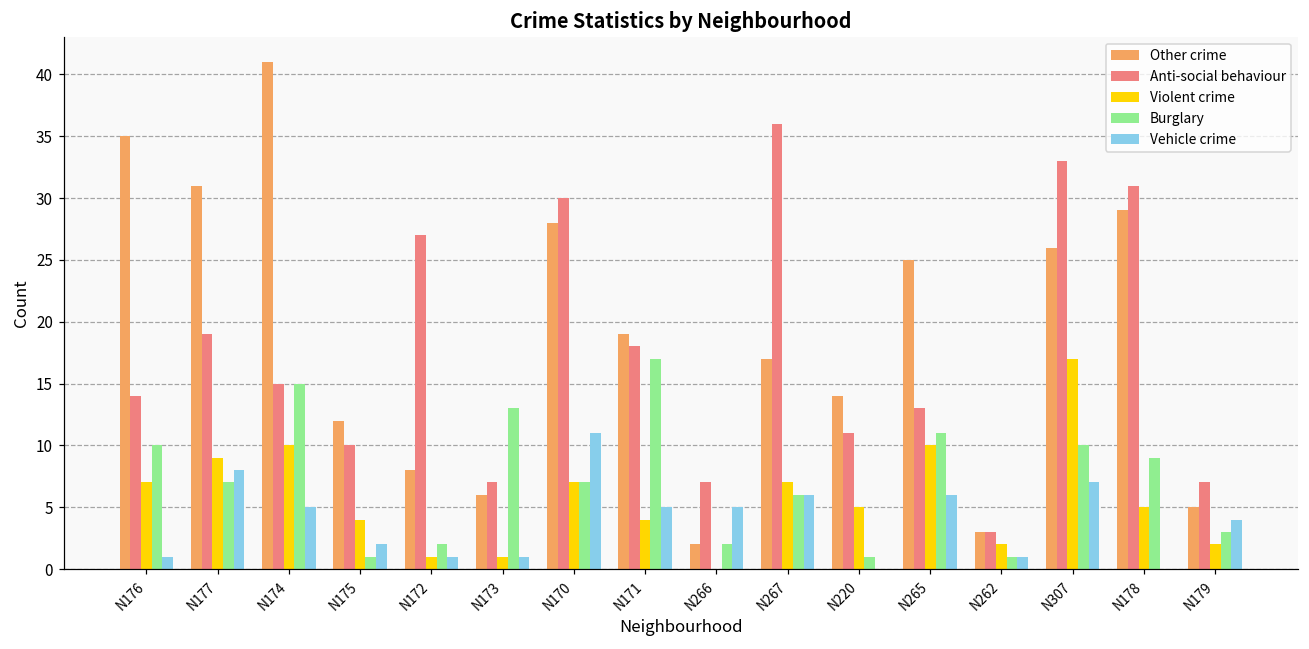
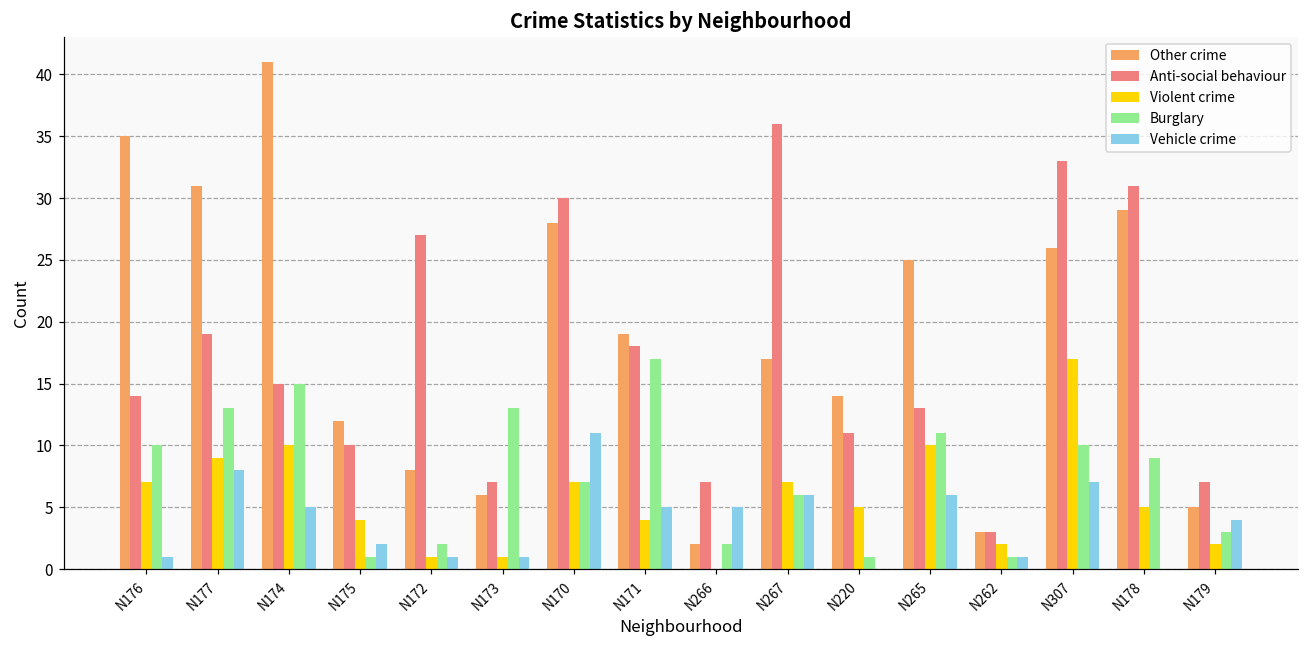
  {
    "Violent crime": {
      "N176": 7,
      "N177": 9,
      "N174": 10,
      "N175": 4,
      "N172": 1,
      "N173": 1,
      "N170": 7,
      "N171": 4,
      "N266": 0,
      "N267": 7,
      "N220": 5,
      "N265": 10,
      "N262": 2,
      "N307": 17,
      "N178": 5,
      "N179": 2
    },
    "Burglary": {
      "N176": 10,
-     "N177": 7,
+     "N177": 13,
      "N174": 15,
      "N175": 1,
      "N172": 2,
      "N173": 13,
      "N170": 7,
      "N171": 17,
      "N266": 2,
      "N267": 6,
      "N220": 1,
      "N265": 11,
      "N262": 1,
      "N307": 10,
      "N178": 9,
      "N179": 3
    },
    "Vehicle crime": {
      "N176": 1,
      "N177": 8,
      "N174": 5,
      "N175": 2,
      "N172": 1,
      "N173": 1,
      "N170": 11,
      "N171": 5,
      "N266": 5,
      "N267": 6,
      "N220": 0,
      "N265": 6,
      "N262": 1,
      "N307": 7,
      "N178": 0,
      "N179": 4
    }
  }
